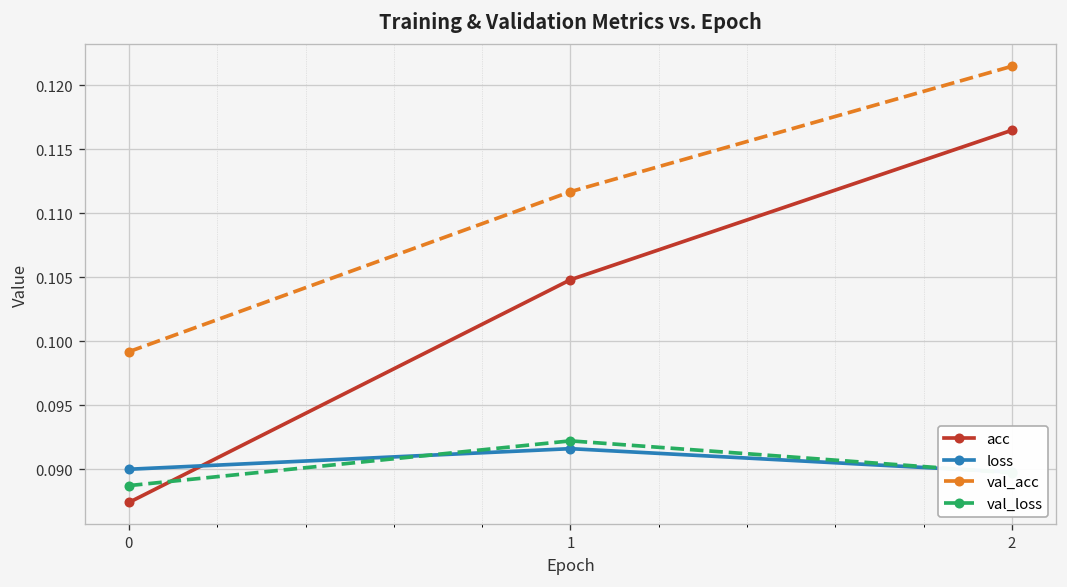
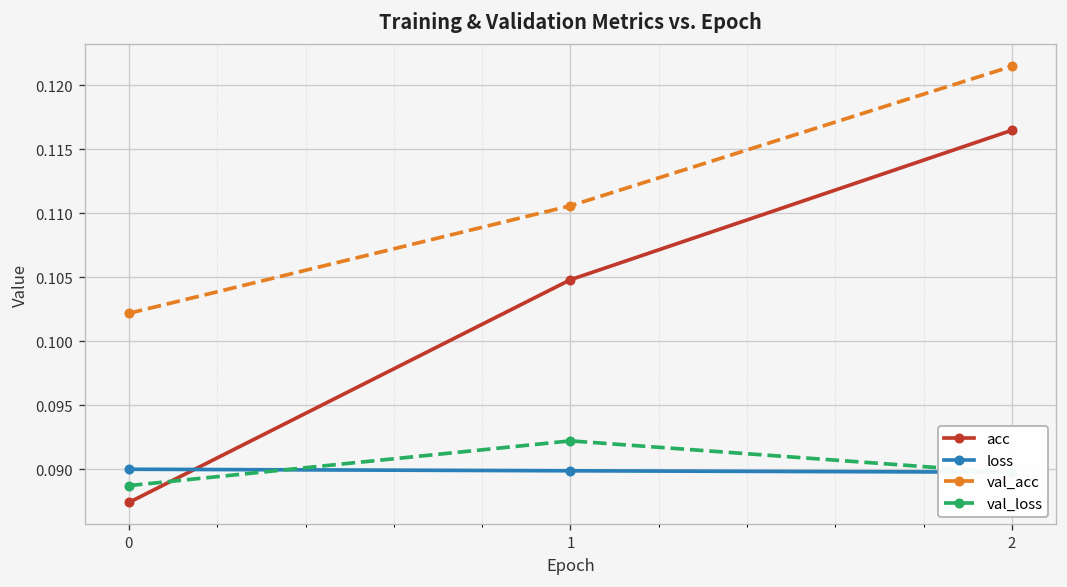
  {
    "acc": {
      "0": 0.0874,
      "1": 0.1048,
      "2": 0.1165
    },
    "loss": {
      "0": 0.0900,
-     "1": 0.0916
+     "1": 0.0899
    },
    "val_acc": {
-     "0": 0.0992,
-     "1": 0.1117,
+     "0": 0.1022,
+     "1": 0.1106,
      "2": 0.1215
    },
    "val_loss": {
      "0": 0.0887,
      "1": 0.0922
    }
  }
